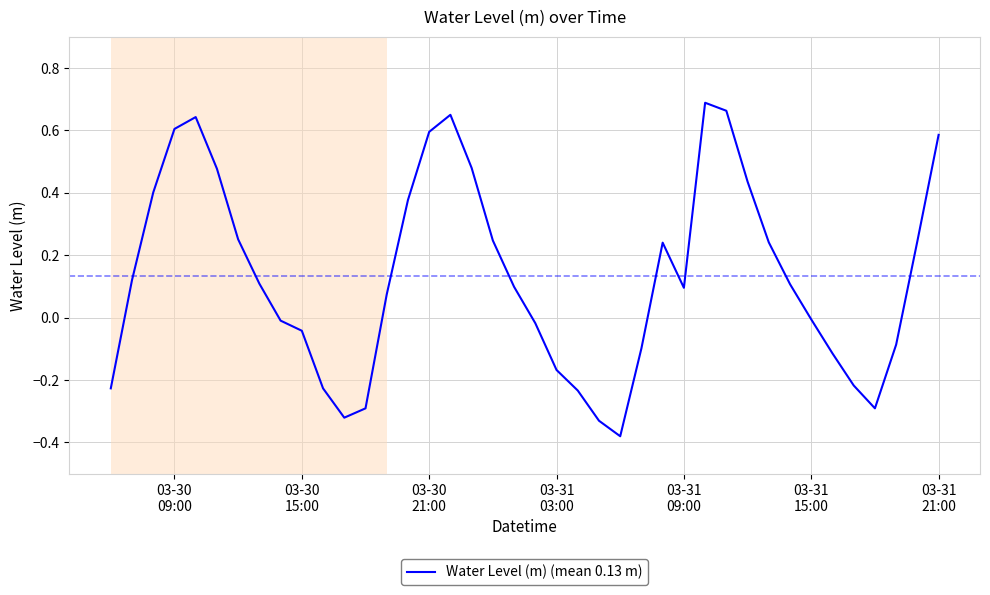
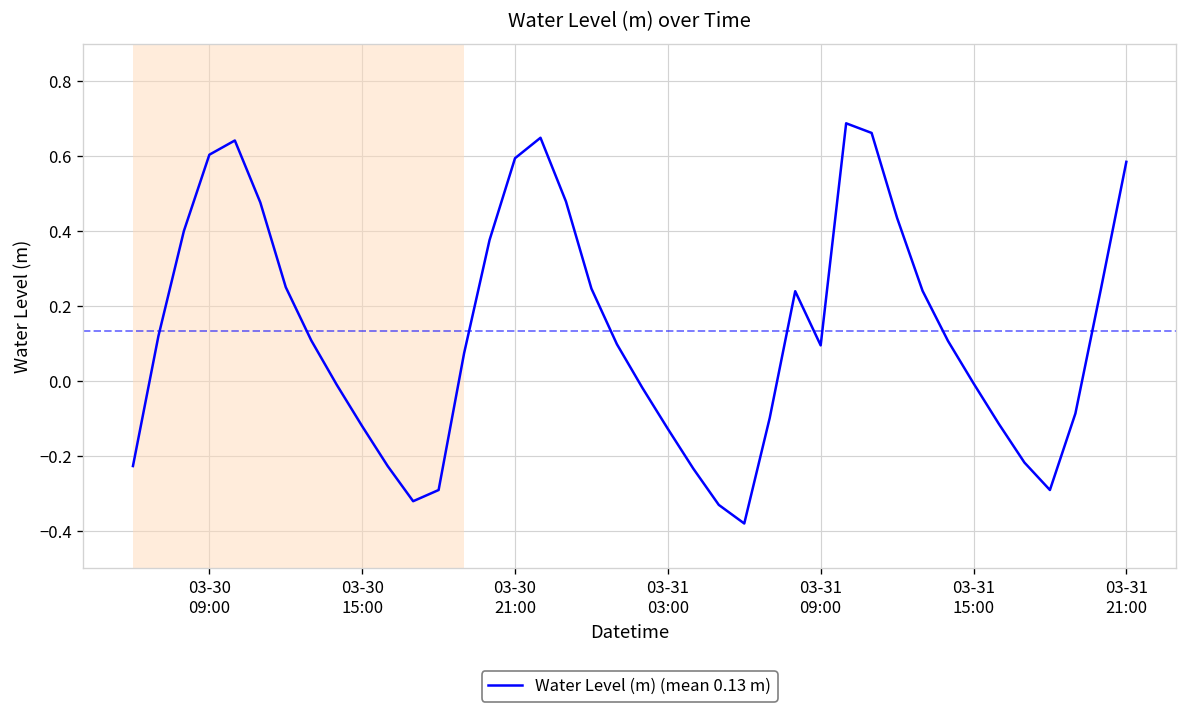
  {
    "03-30 09:00": 0.60,
-   "03-30 15:00": -0.04,
+   "03-30 15:00": -0.12,
    "03-30 21:00": 0.60,
-   "03-31 03:00": -0.17,
+   "03-31 03:00": -0.13,
    "03-31 09:00": 0.10,
    "03-31 15:00": -0.01,
    "03-31 21:00": 0.59
  }
